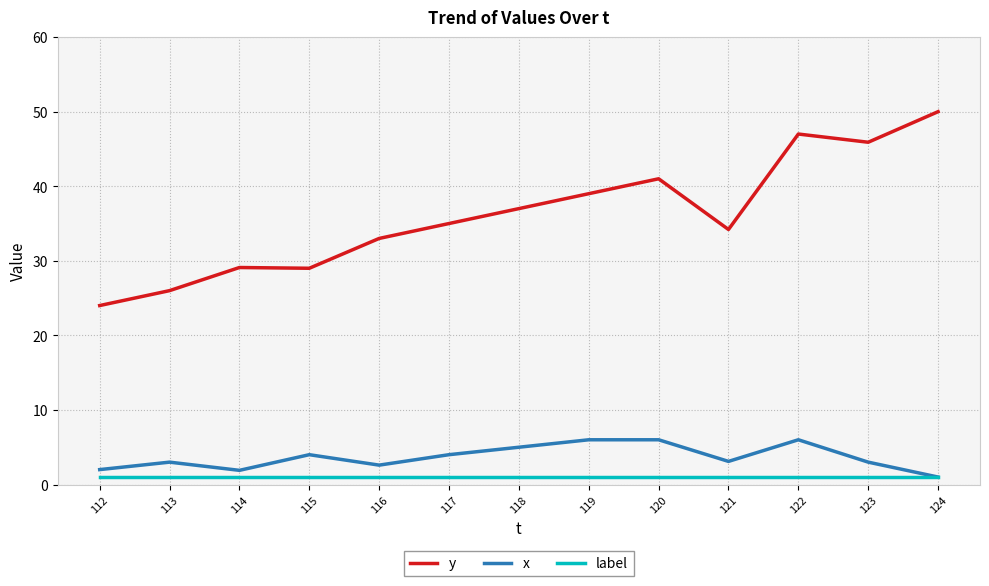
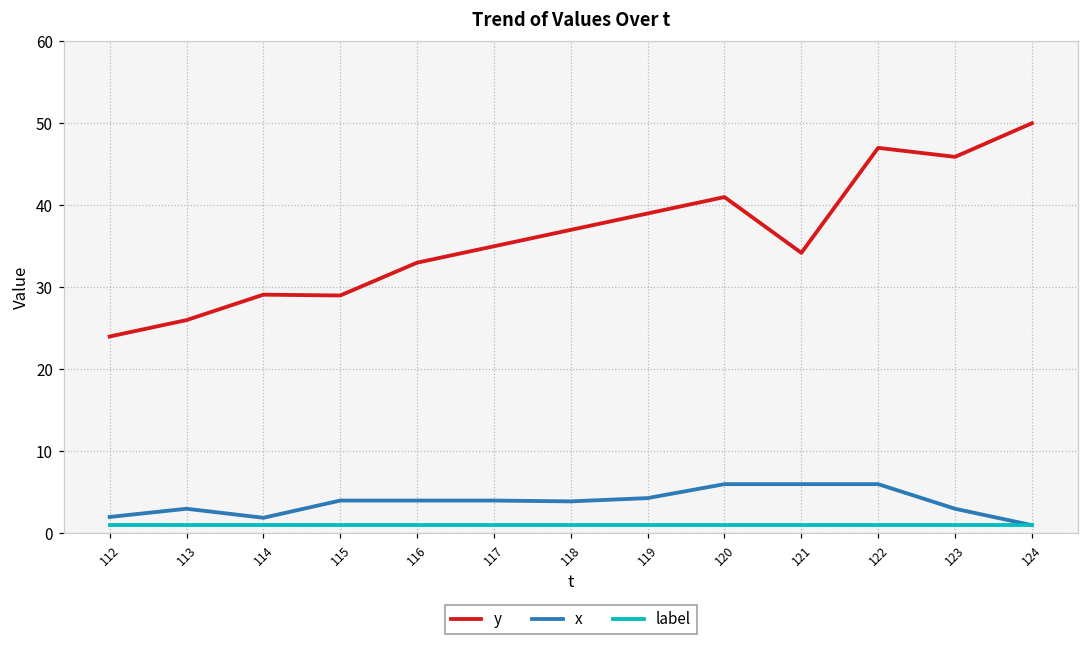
  {
    "y": {
      "112": 24,
      "113": 26,
      "114": 29,
      "115": 29,
      "116": 33,
      "117": 35,
      "118": 37,
      "119": 39,
      "120": 41,
      "121": 34,
      "122": 47,
      "123": 46,
      "124": 50
    },
    "x": {
      "112": 2,
      "113": 3,
      "114": 2,
      "115": 4,
-     "116": 3,
+     "116": 4,
      "117": 4,
-     "118": 5,
-     "119": 6,
+     "118": 4,
+     "119": 4,
      "120": 6,
-     "121": 3,
+     "121": 6,
      "122": 6,
      "123": 3
    },
    "label": {
      "112": 1,
      "113": 1,
      "114": 1,
      "115": 1,
      "116": 1,
      "117": 1,
      "118": 1,
      "119": 1,
      "120": 1,
      "121": 1,
      "122": 1,
      "123": 1
    }
  }
